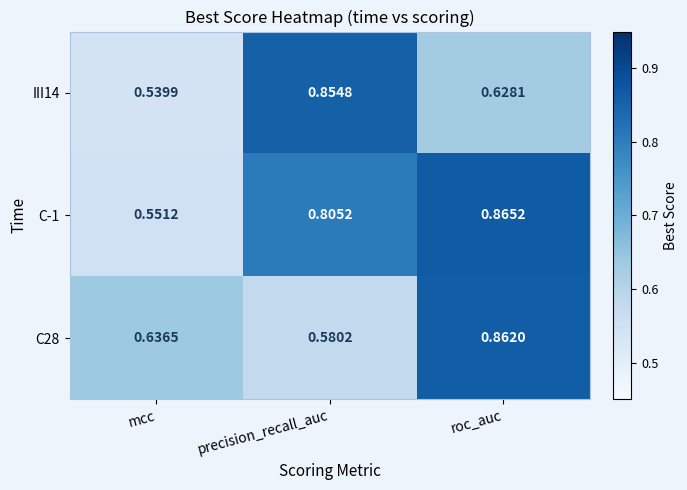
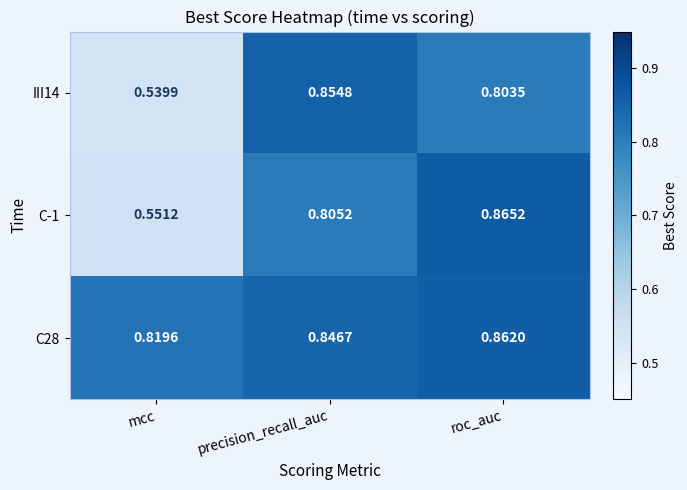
  {
    "III14": {
      "mcc": 0.5399,
      "precision_recall_auc": 0.8548,
-     "roc_auc": 0.6281
+     "roc_auc": 0.8035
    },
    "C-1": {
      "mcc": 0.5512,
      "precision_recall_auc": 0.8052,
      "roc_auc": 0.8652
    },
    "C28": {
-     "mcc": 0.6365,
-     "precision_recall_auc": 0.5802,
+     "mcc": 0.8196,
+     "precision_recall_auc": 0.8467,
      "roc_auc": 0.8620
    }
  }
